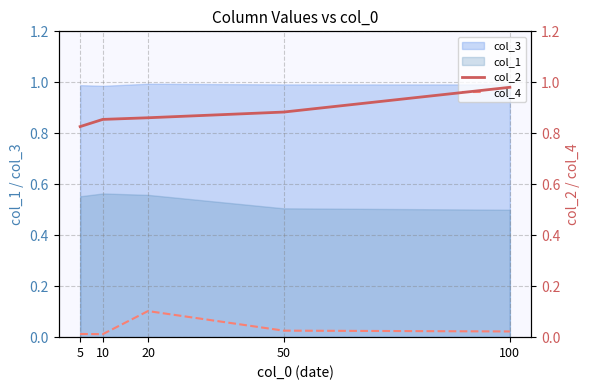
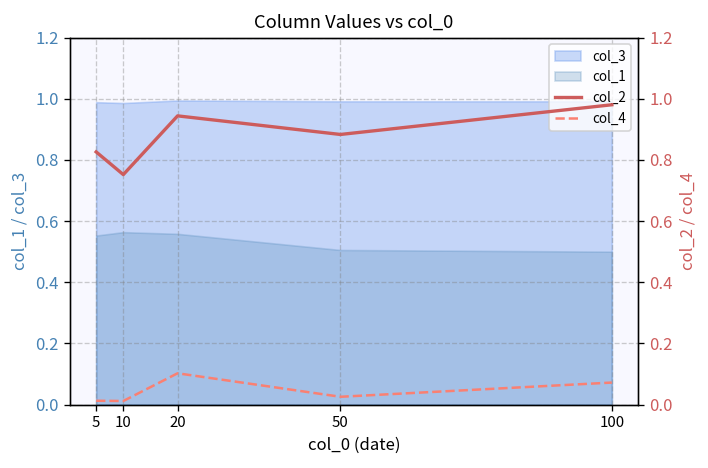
  {
    "col_2": {
      "5": 0.83,
-     "10": 0.85,
-     "20": 0.86,
+     "10": 0.75,
+     "20": 0.94,
      "50": 0.88
    },
    "col_4": {
      "5": 0.01,
      "10": 0.01,
      "20": 0.10,
      "50": 0.03,
-     "100": 0.02
+     "100": 0.07
    }
  }
